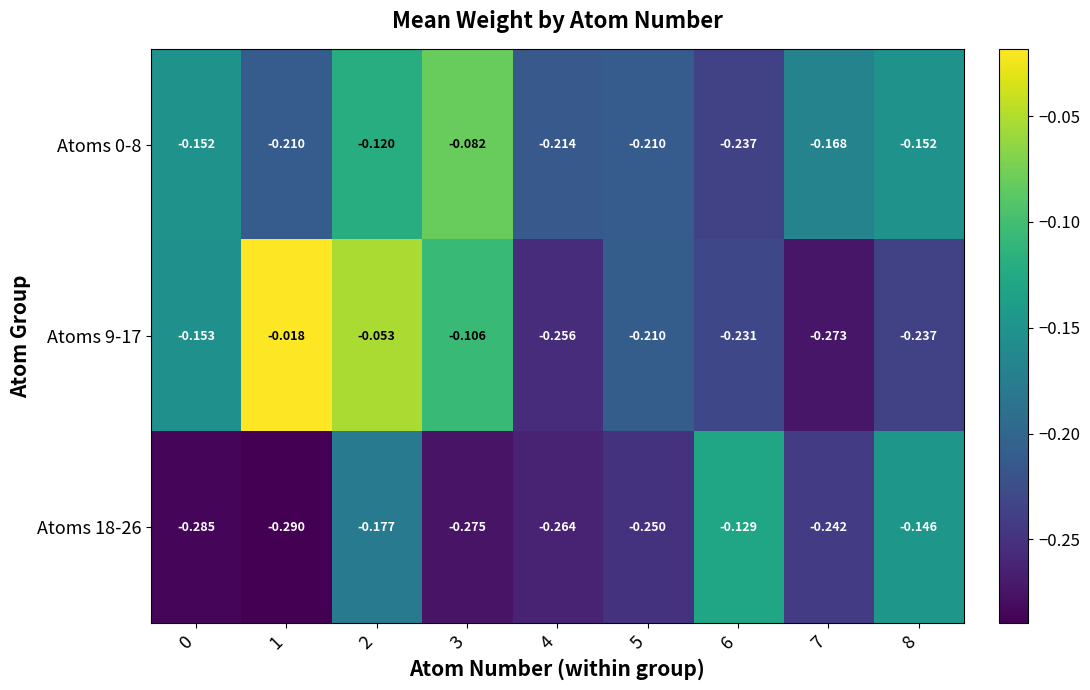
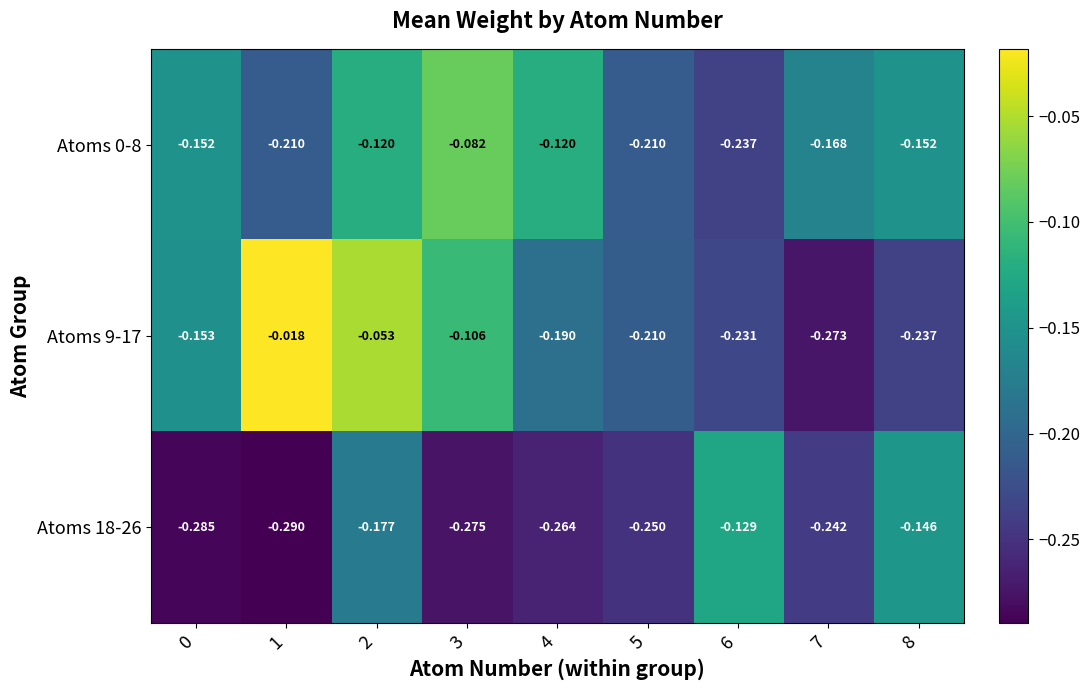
  {
    "Atoms 0-8": {
      "0": -0.152,
      "1": -0.210,
      "2": -0.120,
      "3": -0.082,
-     "4": -0.214,
+     "4": -0.120,
      "5": -0.210,
      "6": -0.237,
      "7": -0.168,
      "8": -0.152
    },
    "Atoms 9-17": {
      "0": -0.153,
      "1": -0.018,
      "2": -0.053,
      "3": -0.106,
-     "4": -0.256,
+     "4": -0.190,
      "5": -0.210,
      "6": -0.231,
      "7": -0.273,
      "8": -0.237
    },
    "Atoms 18-26": {
      "0": -0.285,
      "1": -0.290,
      "2": -0.177,
      "3": -0.275,
      "4": -0.264,
      "5": -0.250,
      "6": -0.129,
      "7": -0.242,
      "8": -0.146
    }
  }
